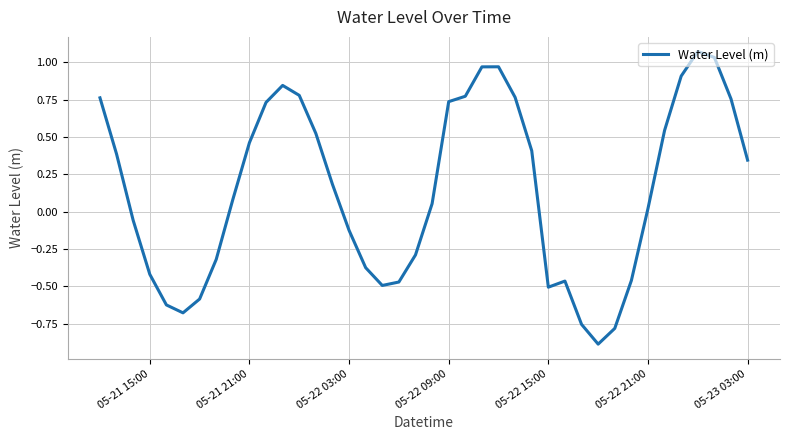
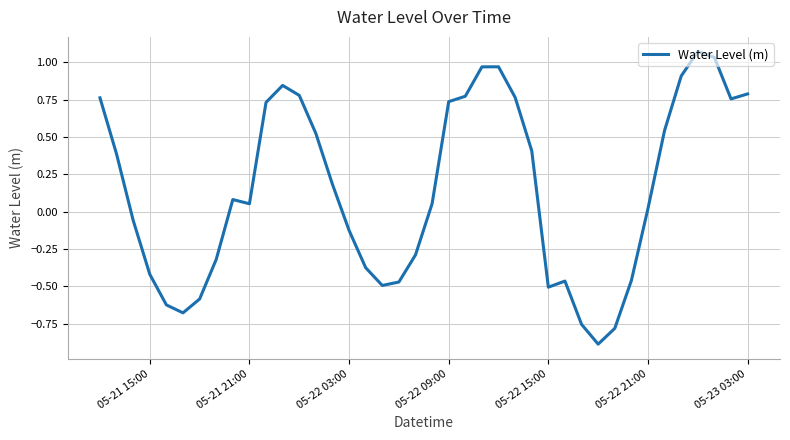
  {
    "05-21 15:00": -0.42,
-   "05-21 21:00": 0.46,
+   "05-21 21:00": 0.05,
    "05-22 03:00": -0.12,
    "05-22 09:00": 0.74,
    "05-22 15:00": -0.51,
    "05-22 21:00": 0.02,
-   "05-23 03:00": 0.35
+   "05-23 03:00": 0.79
  }
